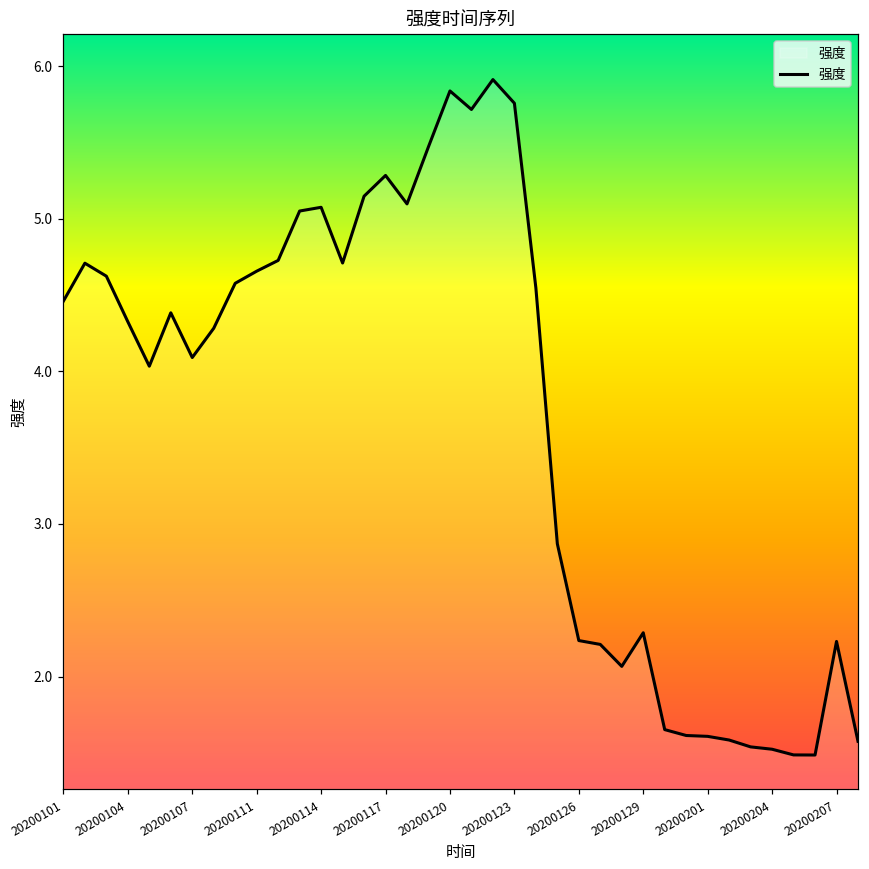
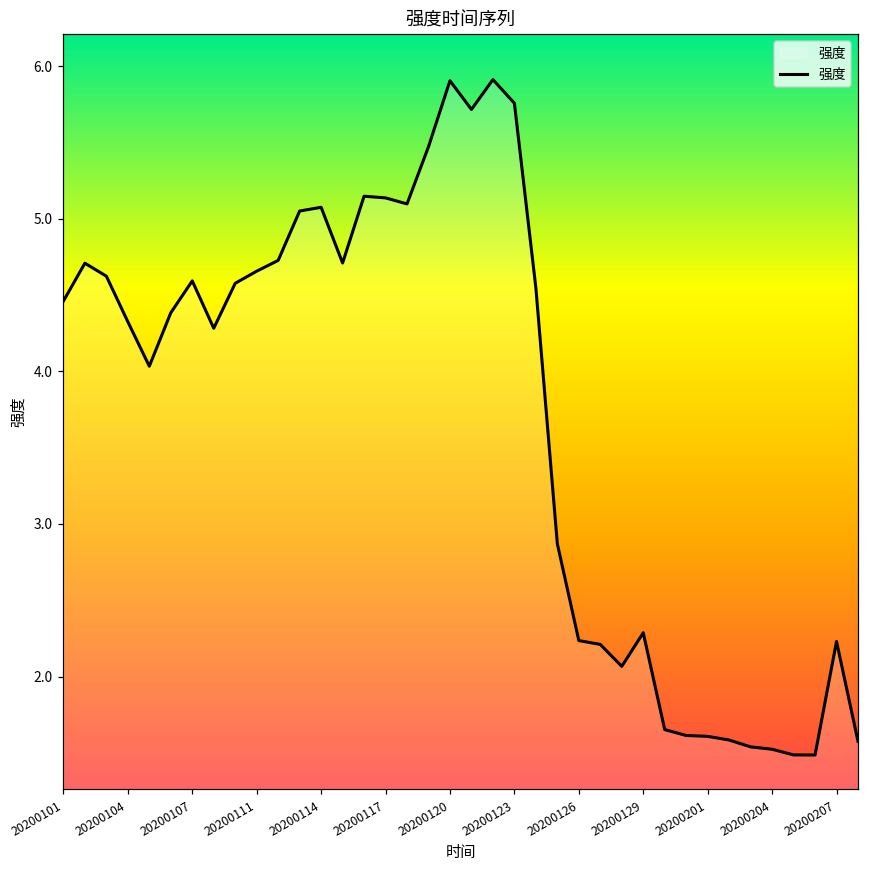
  {
    "20200101": 4.46,
    "20200104": 4.32,
-   "20200107": 4.09,
+   "20200107": 4.59,
    "20200111": 4.66,
    "20200114": 5.07,
-   "20200117": 5.28,
-   "20200120": 5.84,
+   "20200117": 5.14,
+   "20200120": 5.90,
    "20200123": 5.76,
    "20200126": 2.24,
    "20200129": 2.29,
    "20200201": 1.61,
    "20200204": 1.52,
    "20200207": 2.23
  }
